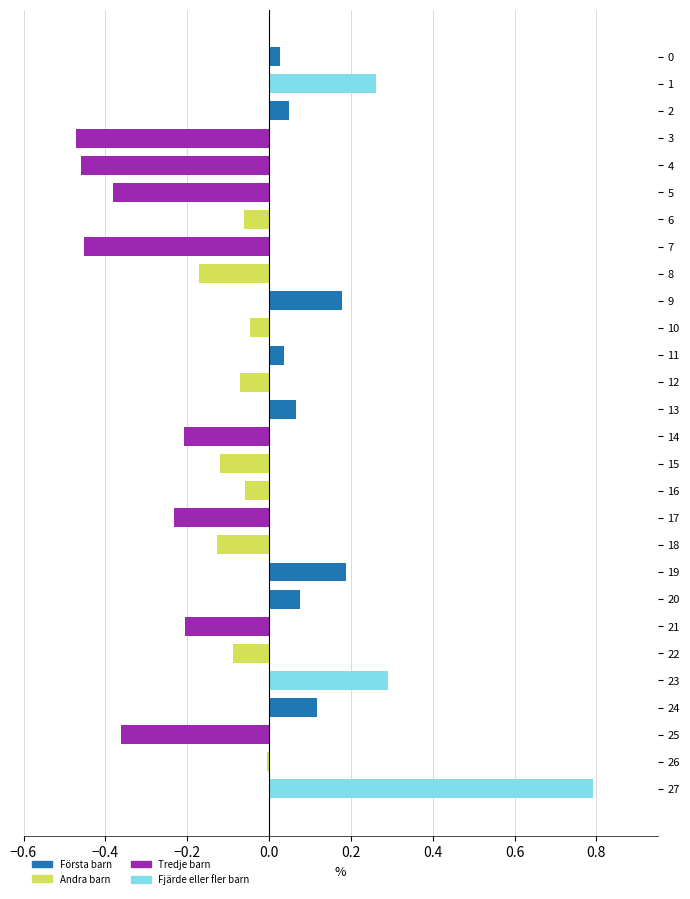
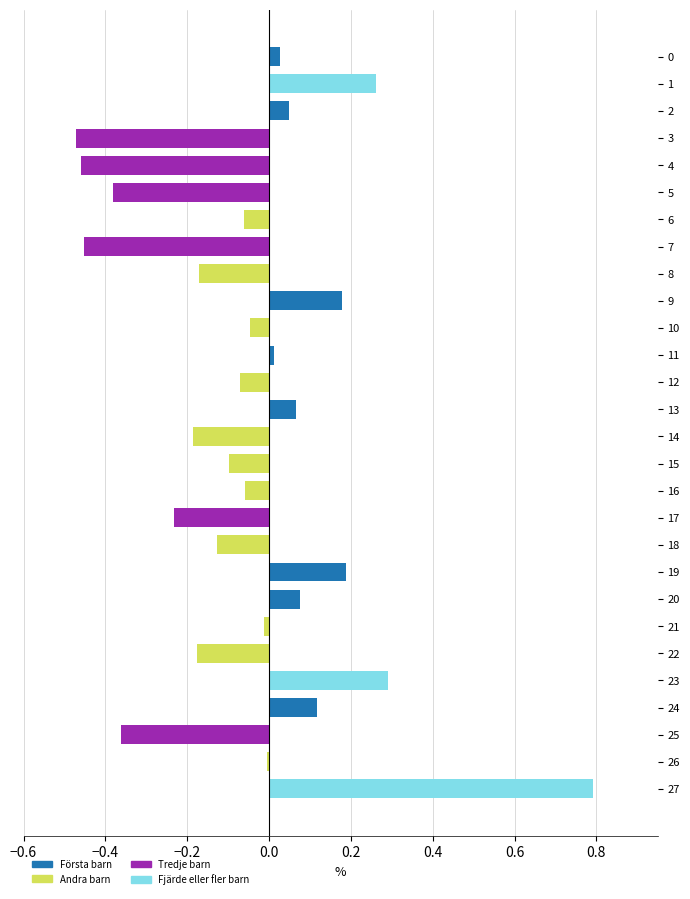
  {
    "0": 0.03,
    "1": 0.26,
    "2": 0.05,
    "3": -0.47,
    "4": -0.46,
    "5": -0.38,
    "6": -0.06,
    "7": -0.45,
    "8": -0.17,
    "9": 0.18,
    "10": -0.05,
-   "11": 0.04,
+   "11": 0.01,
    "12": -0.07,
    "13": 0.07,
-   "14": -0.21,
-   "15": -0.12,
+   "14": -0.19,
+   "15": -0.10,
    "16": -0.06,
    "17": -0.23,
    "18": -0.13,
    "19": 0.19,
    "20": 0.08,
-   "21": -0.20,
-   "22": -0.09,
+   "21": -0.01,
+   "22": -0.18,
    "23": 0.29,
    "24": 0.12,
    "25": -0.36,
    "27": 0.79
  }
